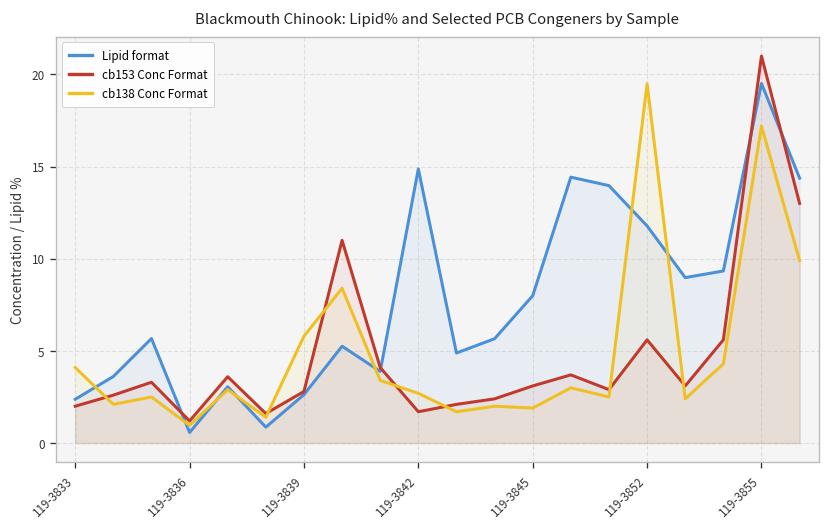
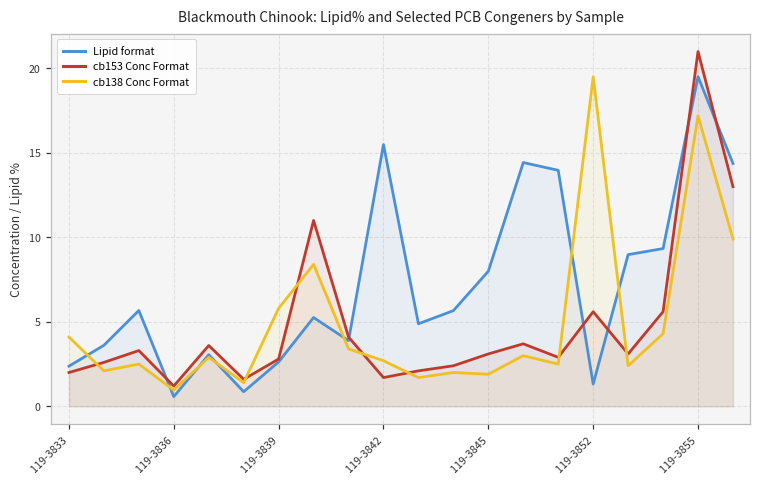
  {
    "Lipid format": {
      "119-3833": 2.4,
      "119-3836": 0.6,
      "119-3839": 2.6,
-     "119-3842": 14.9,
+     "119-3842": 15.5,
      "119-3845": 8.0,
-     "119-3852": 11.8,
+     "119-3852": 1.3,
      "119-3855": 19.5
    },
    "cb153 Conc Format": {
      "119-3833": 2.0,
      "119-3836": 1.2,
      "119-3839": 2.8,
      "119-3842": 1.7,
      "119-3845": 3.1,
      "119-3852": 5.6,
      "119-3855": 21.0
    },
    "cb138 Conc Format": {
      "119-3833": 4.1,
      "119-3836": 1.0,
      "119-3839": 5.8,
      "119-3842": 2.7,
      "119-3845": 1.9,
      "119-3852": 19.5,
      "119-3855": 17.2
    }
  }
